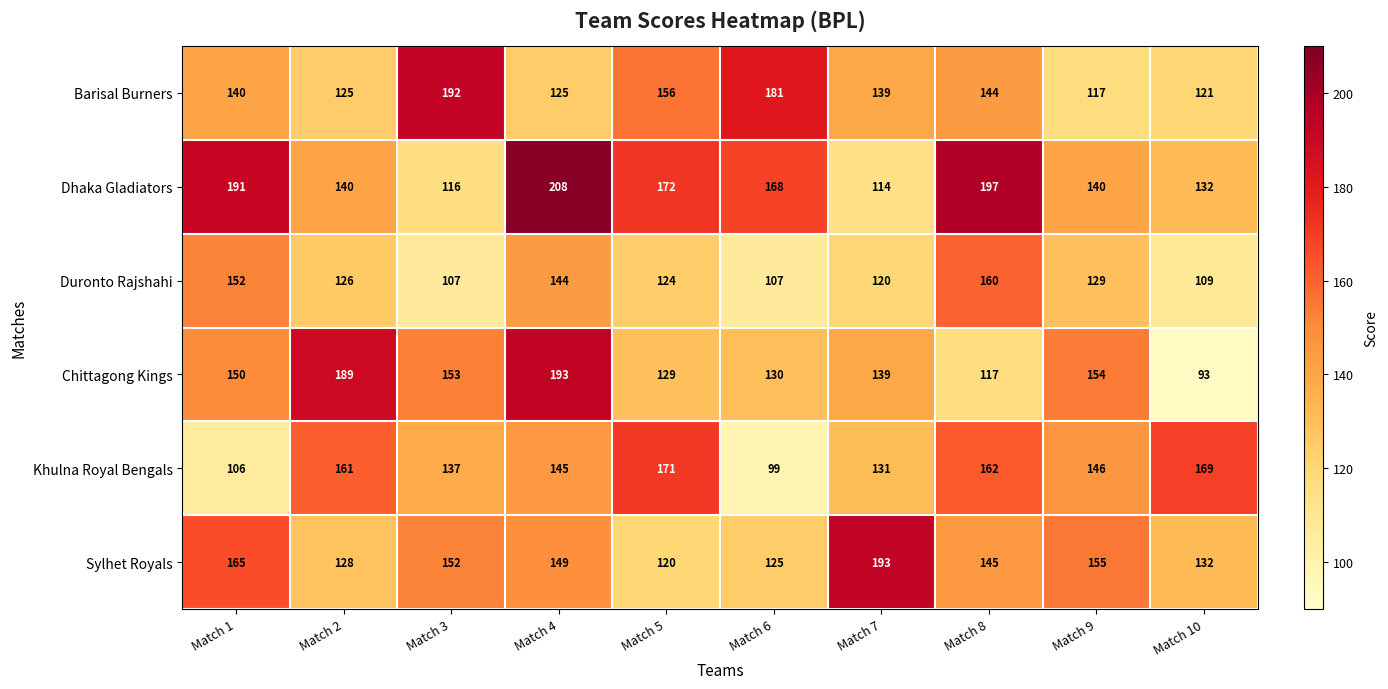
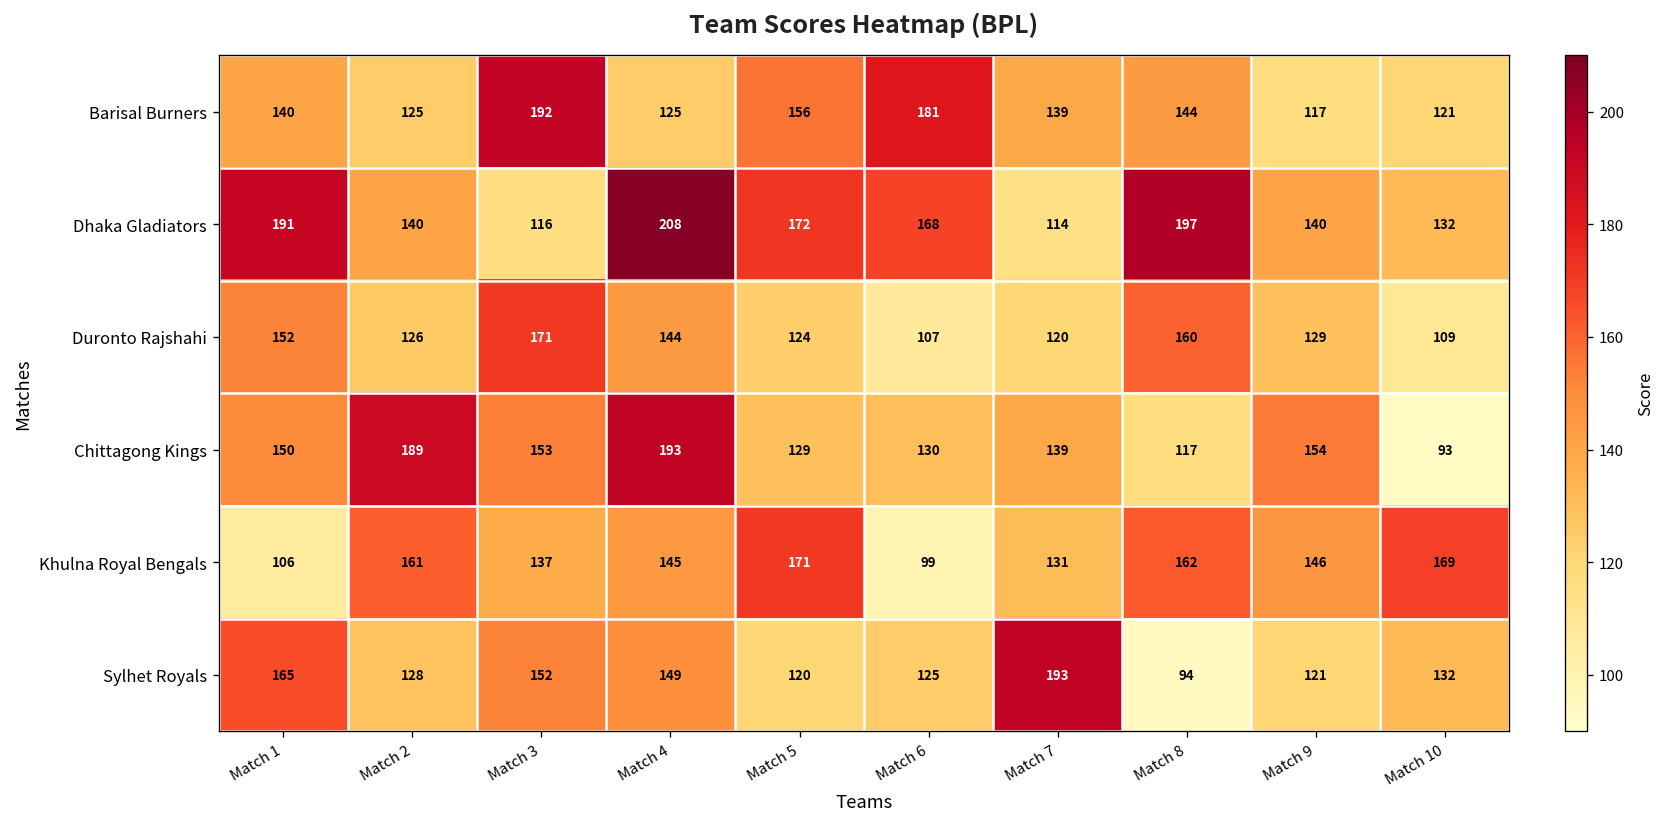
  {
    "Barisal Burners": {
      "Match 1": 140,
      "Match 2": 125,
      "Match 3": 192,
      "Match 4": 125,
      "Match 5": 156,
      "Match 6": 181,
      "Match 7": 139,
      "Match 8": 144,
      "Match 9": 117,
      "Match 10": 121
    },
    "Dhaka Gladiators": {
      "Match 1": 191,
      "Match 2": 140,
      "Match 3": 116,
      "Match 4": 208,
      "Match 5": 172,
      "Match 6": 168,
      "Match 7": 114,
      "Match 8": 197,
      "Match 9": 140,
      "Match 10": 132
    },
    "Duronto Rajshahi": {
      "Match 1": 152,
      "Match 2": 126,
-     "Match 3": 107,
+     "Match 3": 171,
      "Match 4": 144,
      "Match 5": 124,
      "Match 6": 107,
      "Match 7": 120,
      "Match 8": 160,
      "Match 9": 129,
      "Match 10": 109
    },
    "Chittagong Kings": {
      "Match 1": 150,
      "Match 2": 189,
      "Match 3": 153,
      "Match 4": 193,
      "Match 5": 129,
      "Match 6": 130,
      "Match 7": 139,
      "Match 8": 117,
      "Match 9": 154,
      "Match 10": 93
    },
    "Khulna Royal Bengals": {
      "Match 1": 106,
      "Match 2": 161,
      "Match 3": 137,
      "Match 4": 145,
      "Match 5": 171,
      "Match 6": 99,
      "Match 7": 131,
      "Match 8": 162,
      "Match 9": 146,
      "Match 10": 169
    },
    "Sylhet Royals": {
      "Match 1": 165,
      "Match 2": 128,
      "Match 3": 152,
      "Match 4": 149,
      "Match 5": 120,
      "Match 6": 125,
      "Match 7": 193,
-     "Match 8": 145,
-     "Match 9": 155,
+     "Match 8": 94,
+     "Match 9": 121,
      "Match 10": 132
    }
  }
